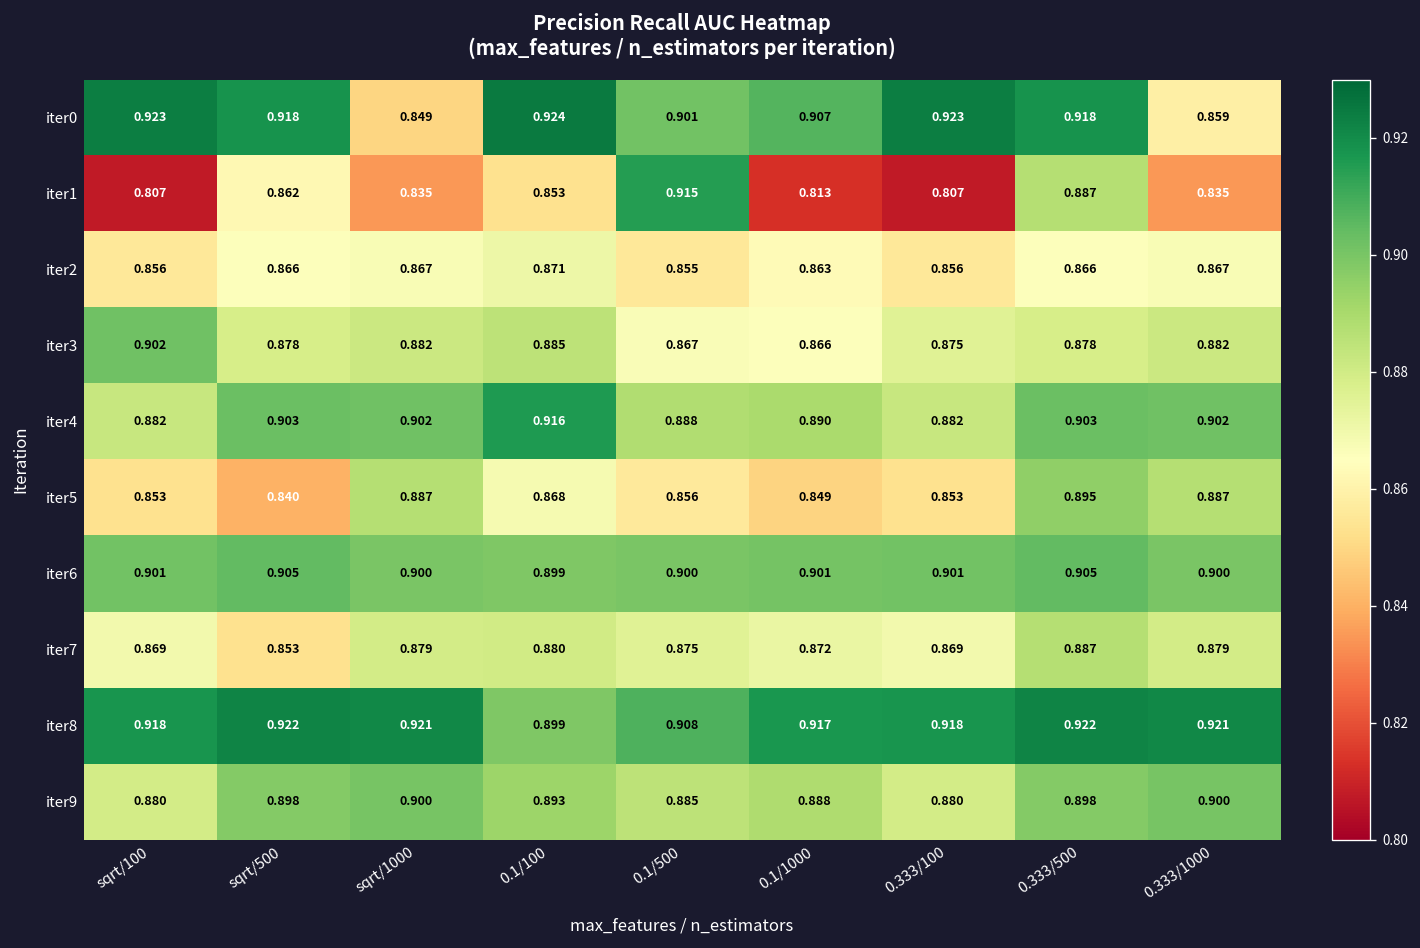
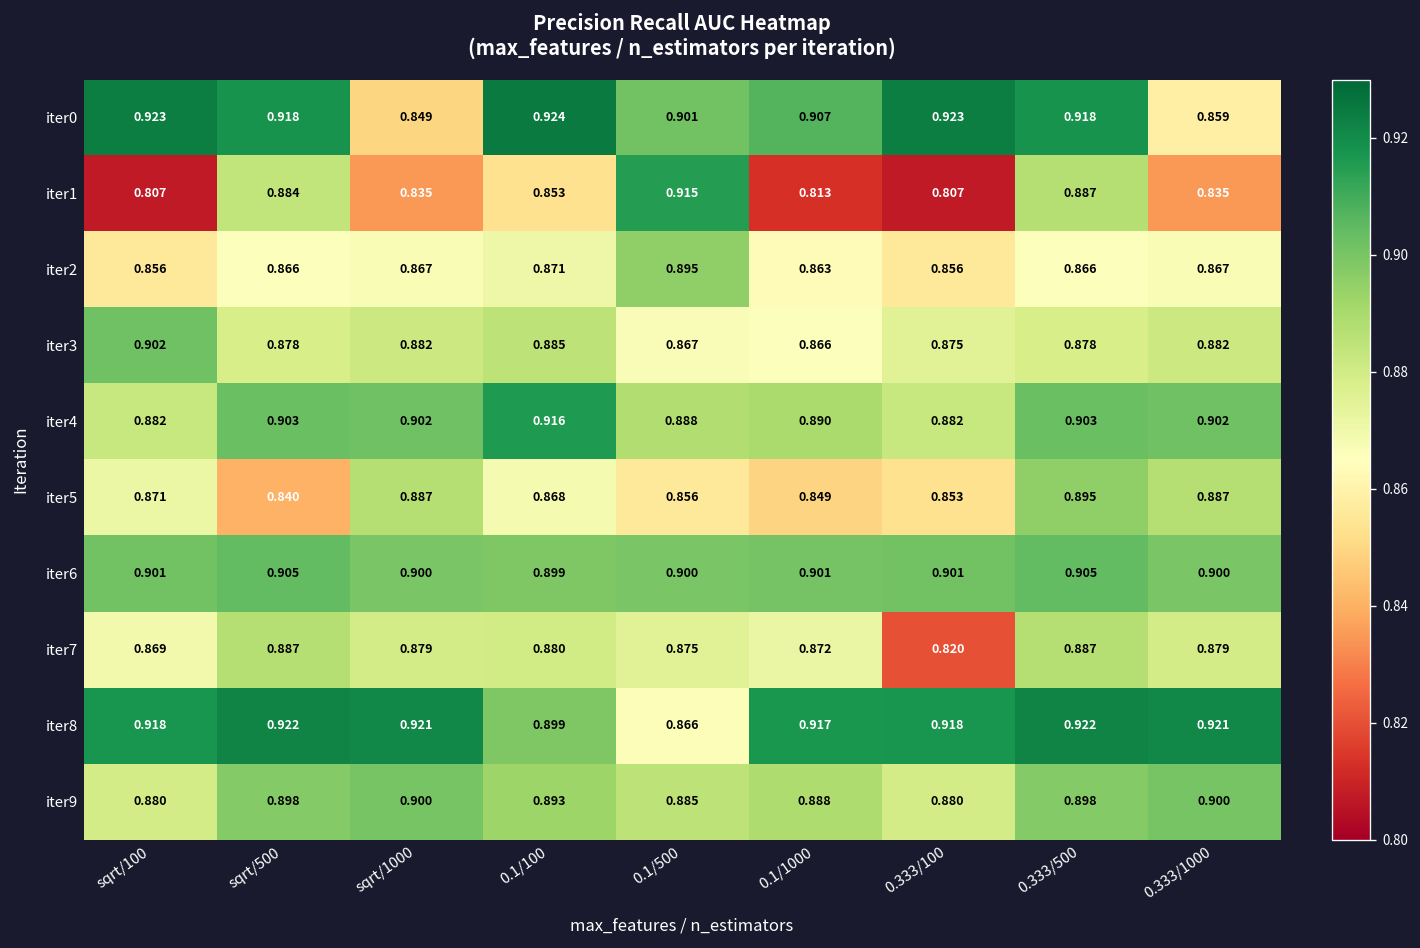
  {
    "iter0": {
      "sqrt/100": 0.923,
      "sqrt/500": 0.918,
      "sqrt/1000": 0.849,
      "0.1/100": 0.924,
      "0.1/500": 0.901,
      "0.1/1000": 0.907,
      "0.333/100": 0.923,
      "0.333/500": 0.918,
      "0.333/1000": 0.859
    },
    "iter1": {
      "sqrt/100": 0.807,
-     "sqrt/500": 0.862,
+     "sqrt/500": 0.884,
      "sqrt/1000": 0.835,
      "0.1/100": 0.853,
      "0.1/500": 0.915,
      "0.1/1000": 0.813,
      "0.333/100": 0.807,
      "0.333/500": 0.887,
      "0.333/1000": 0.835
    },
    "iter2": {
      "sqrt/100": 0.856,
      "sqrt/500": 0.866,
      "sqrt/1000": 0.867,
      "0.1/100": 0.871,
-     "0.1/500": 0.855,
+     "0.1/500": 0.895,
      "0.1/1000": 0.863,
      "0.333/100": 0.856,
      "0.333/500": 0.866,
      "0.333/1000": 0.867
    },
    "iter3": {
      "sqrt/100": 0.902,
      "sqrt/500": 0.878,
      "sqrt/1000": 0.882,
      "0.1/100": 0.885,
      "0.1/500": 0.867,
      "0.1/1000": 0.866,
      "0.333/100": 0.875,
      "0.333/500": 0.878,
      "0.333/1000": 0.882
    },
    "iter4": {
      "sqrt/100": 0.882,
      "sqrt/500": 0.903,
      "sqrt/1000": 0.902,
      "0.1/100": 0.916,
      "0.1/500": 0.888,
      "0.1/1000": 0.890,
      "0.333/100": 0.882,
      "0.333/500": 0.903,
      "0.333/1000": 0.902
    },
    "iter5": {
-     "sqrt/100": 0.853,
+     "sqrt/100": 0.871,
      "sqrt/500": 0.840,
      "sqrt/1000": 0.887,
      "0.1/100": 0.868,
      "0.1/500": 0.856,
      "0.1/1000": 0.849,
      "0.333/100": 0.853,
      "0.333/500": 0.895,
      "0.333/1000": 0.887
    },
    "iter6": {
      "sqrt/100": 0.901,
      "sqrt/500": 0.905,
      "sqrt/1000": 0.900,
      "0.1/100": 0.899,
      "0.1/500": 0.900,
      "0.1/1000": 0.901,
      "0.333/100": 0.901,
      "0.333/500": 0.905,
      "0.333/1000": 0.900
    },
    "iter7": {
      "sqrt/100": 0.869,
-     "sqrt/500": 0.853,
+     "sqrt/500": 0.887,
      "sqrt/1000": 0.879,
      "0.1/100": 0.880,
      "0.1/500": 0.875,
      "0.1/1000": 0.872,
-     "0.333/100": 0.869,
+     "0.333/100": 0.820,
      "0.333/500": 0.887,
      "0.333/1000": 0.879
    },
    "iter8": {
      "sqrt/100": 0.918,
      "sqrt/500": 0.922,
      "sqrt/1000": 0.921,
      "0.1/100": 0.899,
-     "0.1/500": 0.908,
+     "0.1/500": 0.866,
      "0.1/1000": 0.917,
      "0.333/100": 0.918,
      "0.333/500": 0.922,
      "0.333/1000": 0.921
    },
    "iter9": {
      "sqrt/100": 0.880,
      "sqrt/500": 0.898,
      "sqrt/1000": 0.900,
      "0.1/100": 0.893,
      "0.1/500": 0.885,
      "0.1/1000": 0.888,
      "0.333/100": 0.880,
      "0.333/500": 0.898,
      "0.333/1000": 0.900
    }
  }
